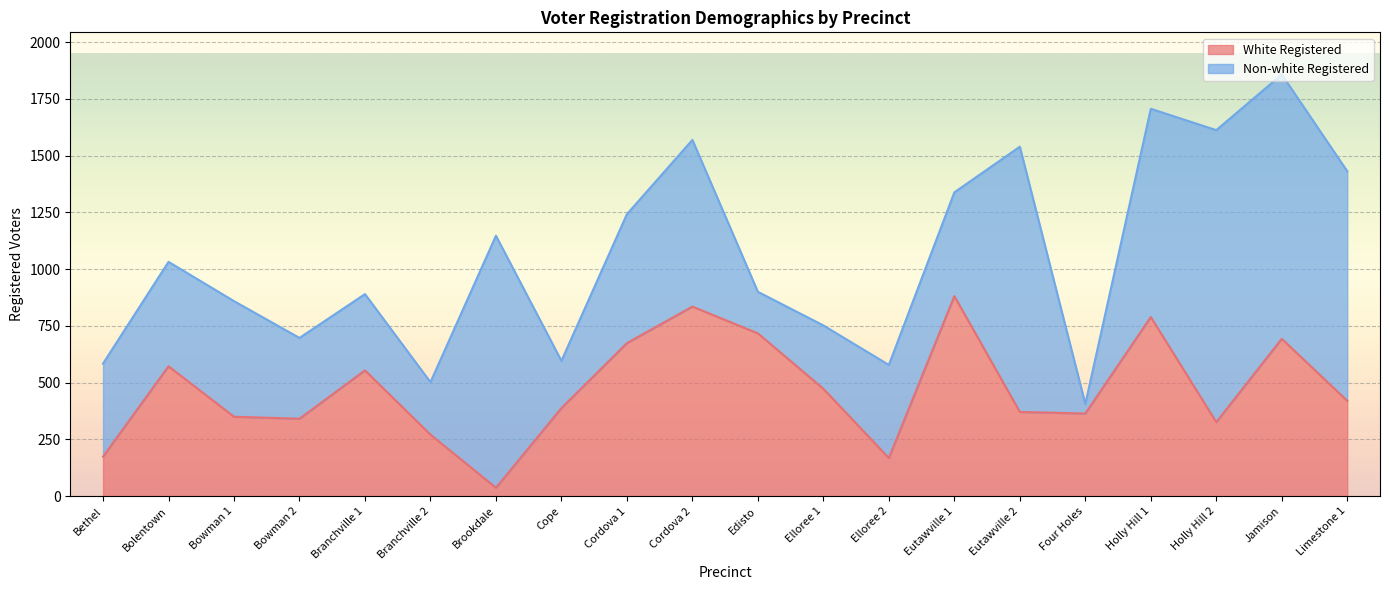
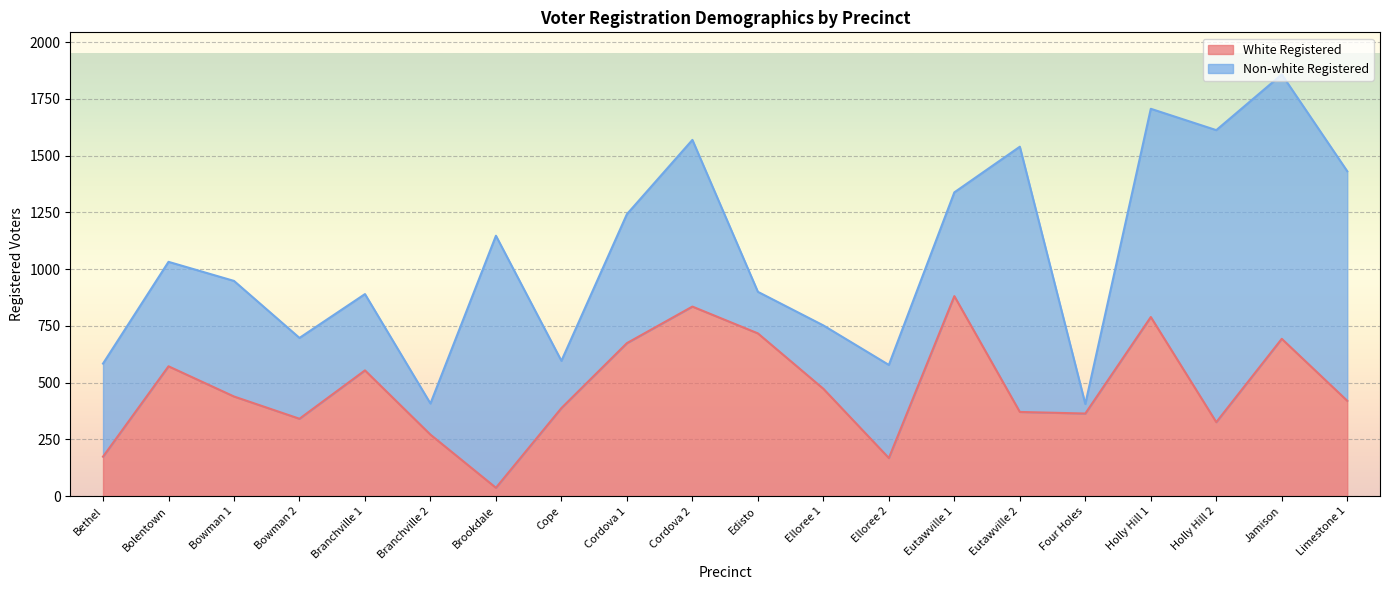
  {
    "White Registered": {
      "Bethel": 170,
      "Bolentown": 570,
-     "Bowman 1": 350,
+     "Bowman 1": 440,
      "Bowman 2": 340,
      "Branchville 1": 550,
      "Branchville 2": 270,
      "Brookdale": 40,
      "Cope": 390,
      "Cordova 1": 670,
      "Cordova 2": 840,
      "Edisto": 720,
      "Elloree 1": 470,
      "Elloree 2": 170,
      "Eutawville 1": 880,
      "Eutawville 2": 370,
      "Four Holes": 360,
      "Holly Hill 1": 790,
      "Holly Hill 2": 330,
      "Jamison": 690,
      "Limestone 1": 420
    },
    "Non-white Registered": {
      "Bethel": 410,
      "Bolentown": 460,
      "Bowman 1": 510,
      "Bowman 2": 360,
      "Branchville 1": 340,
-     "Branchville 2": 230,
+     "Branchville 2": 140,
      "Brookdale": 1110,
      "Cope": 210,
      "Cordova 1": 570,
      "Cordova 2": 730,
      "Edisto": 180,
      "Elloree 1": 280,
      "Elloree 2": 410,
      "Eutawville 1": 460,
      "Eutawville 2": 1170,
      "Four Holes": 40,
      "Holly Hill 1": 920,
      "Holly Hill 2": 1290,
      "Limestone 1": 1010
    }
  }
